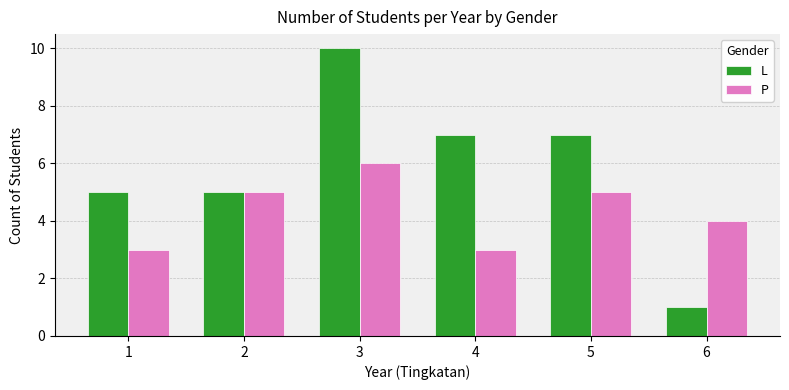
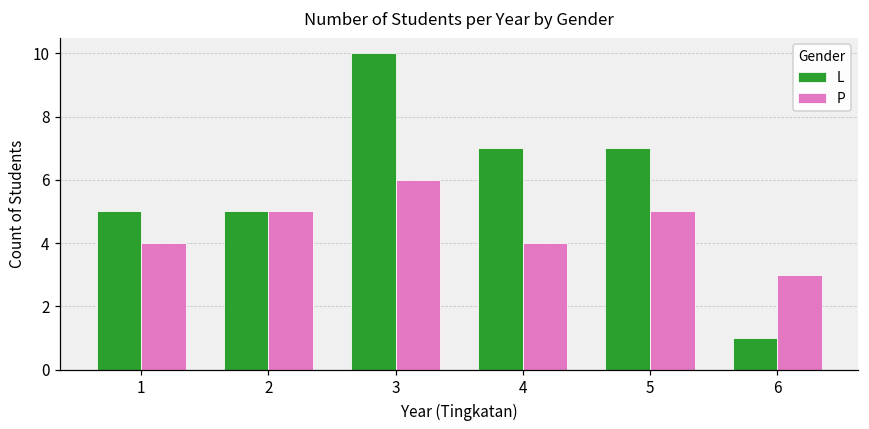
  {
    "L": {
      "1": 5,
      "2": 5,
      "3": 10,
      "4": 7,
      "5": 7,
      "6": 1
    },
    "P": {
-     "1": 3,
+     "1": 4,
      "2": 5,
      "3": 6,
-     "4": 3,
+     "4": 4,
      "5": 5,
-     "6": 4
+     "6": 3
    }
  }
